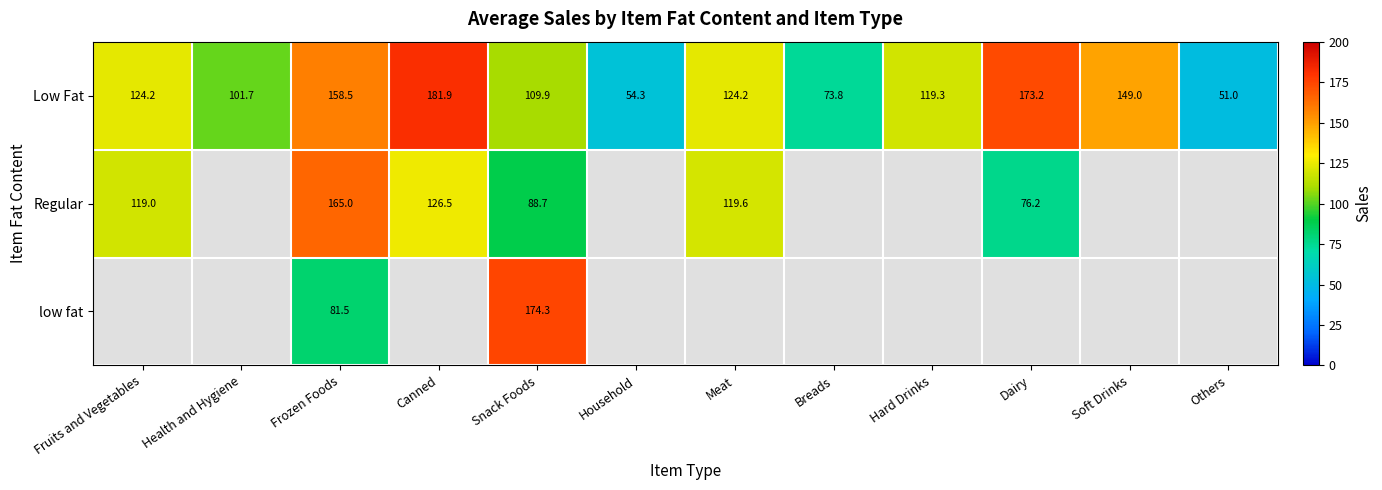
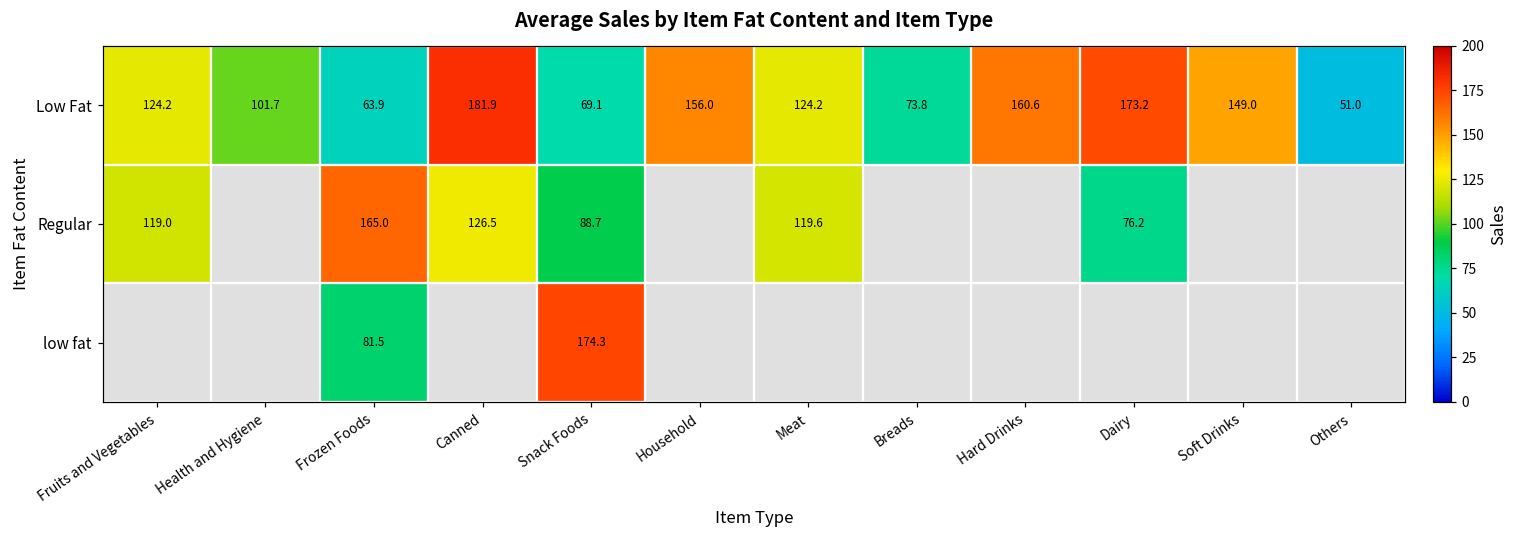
  {
    "Low Fat": {
      "Fruits and Vegetables": 124.2,
      "Health and Hygiene": 101.7,
-     "Frozen Foods": 158.5,
+     "Frozen Foods": 63.9,
      "Canned": 181.9,
-     "Snack Foods": 109.9,
-     "Household": 54.3,
+     "Snack Foods": 69.1,
+     "Household": 156.0,
      "Meat": 124.2,
      "Breads": 73.8,
-     "Hard Drinks": 119.3,
+     "Hard Drinks": 160.6,
      "Dairy": 173.2,
      "Soft Drinks": 149.0,
      "Others": 51.0
    },
    "Regular": {
      "Fruits and Vegetables": 119.0,
      "Frozen Foods": 165.0,
      "Canned": 126.5,
      "Snack Foods": 88.7,
      "Meat": 119.6,
      "Dairy": 76.2
    },
    "low fat": {
      "Frozen Foods": 81.5,
      "Snack Foods": 174.3
    }
  }
